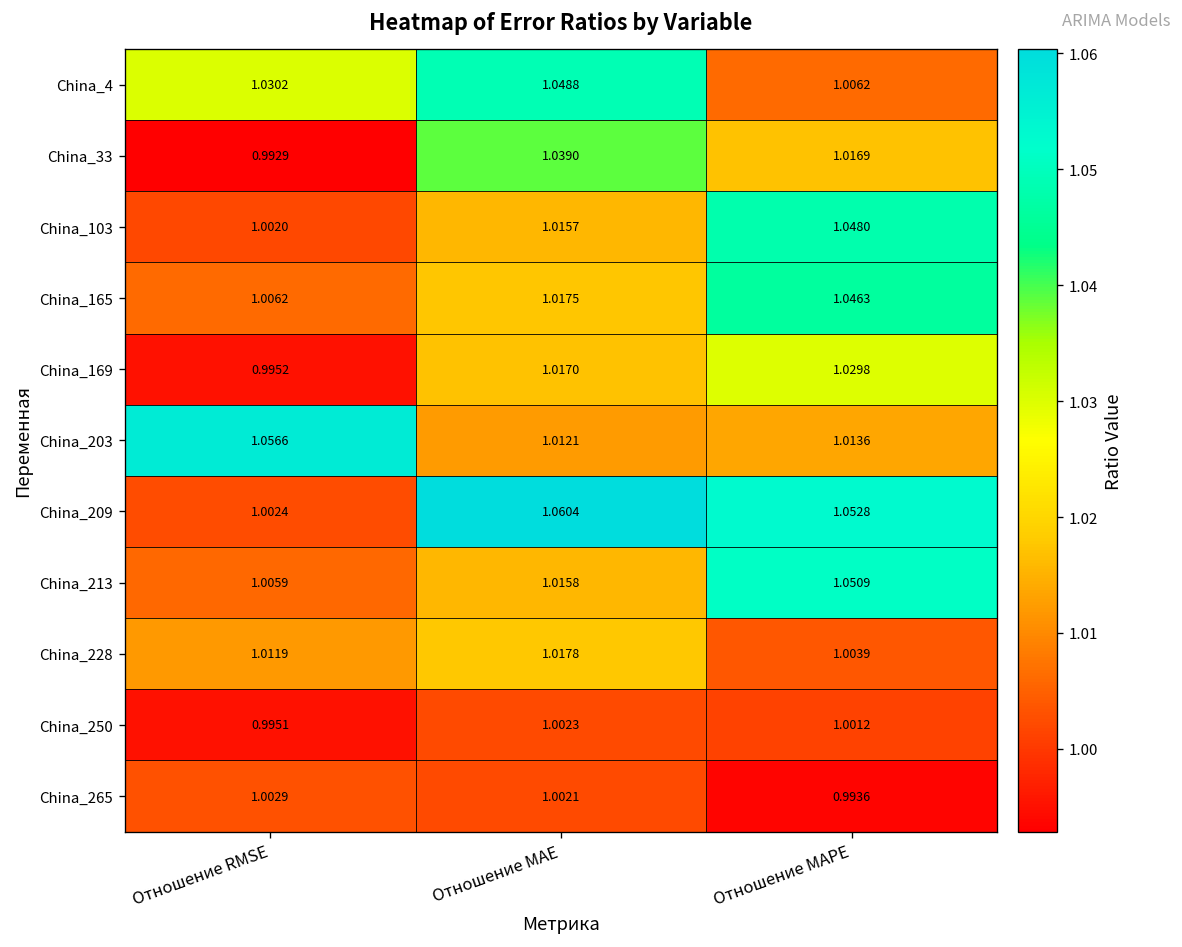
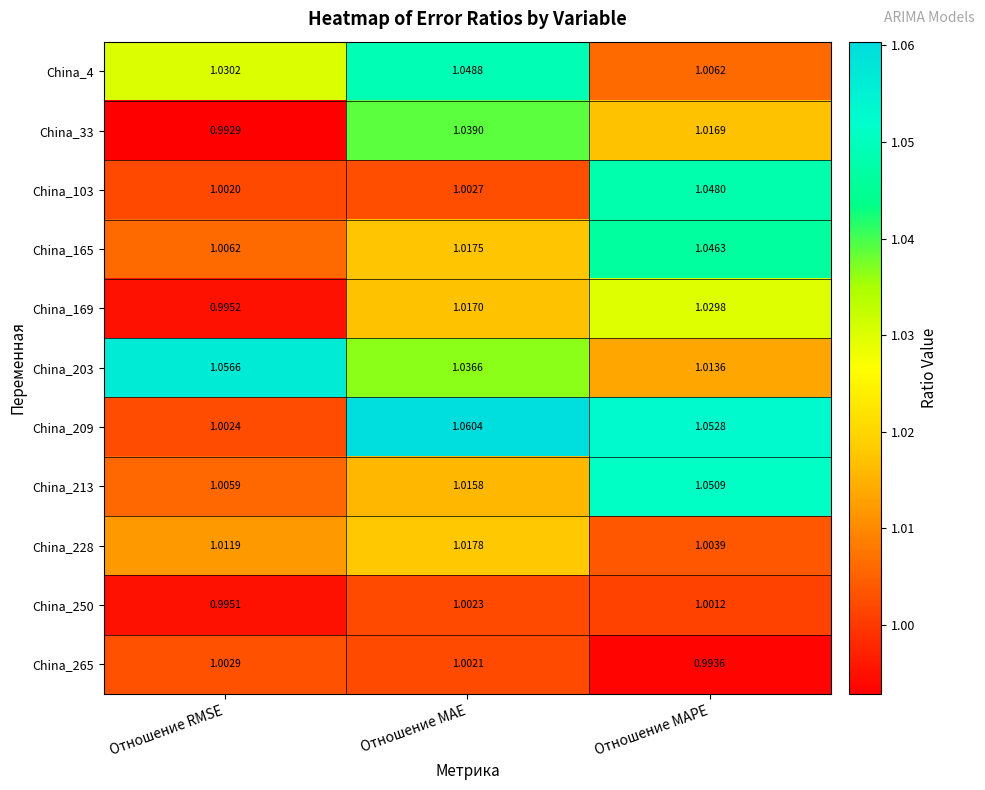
  {
    "China_4": {
      "Отношение RMSE": 1.0302,
      "Отношение MAE": 1.0488,
      "Отношение MAPE": 1.0062
    },
    "China_33": {
      "Отношение RMSE": 0.9929,
      "Отношение MAE": 1.0390,
      "Отношение MAPE": 1.0169
    },
    "China_103": {
      "Отношение RMSE": 1.0020,
-     "Отношение MAE": 1.0157,
+     "Отношение MAE": 1.0027,
      "Отношение MAPE": 1.0480
    },
    "China_165": {
      "Отношение RMSE": 1.0062,
      "Отношение MAE": 1.0175,
      "Отношение MAPE": 1.0463
    },
    "China_169": {
      "Отношение RMSE": 0.9952,
      "Отношение MAE": 1.0170,
      "Отношение MAPE": 1.0298
    },
    "China_203": {
      "Отношение RMSE": 1.0566,
-     "Отношение MAE": 1.0121,
+     "Отношение MAE": 1.0366,
      "Отношение MAPE": 1.0136
    },
    "China_209": {
      "Отношение RMSE": 1.0024,
      "Отношение MAE": 1.0604,
      "Отношение MAPE": 1.0528
    },
    "China_213": {
      "Отношение RMSE": 1.0059,
      "Отношение MAE": 1.0158,
      "Отношение MAPE": 1.0509
    },
    "China_228": {
      "Отношение RMSE": 1.0119,
      "Отношение MAE": 1.0178,
      "Отношение MAPE": 1.0039
    },
    "China_250": {
      "Отношение RMSE": 0.9951,
      "Отношение MAE": 1.0023,
      "Отношение MAPE": 1.0012
    },
    "China_265": {
      "Отношение RMSE": 1.0029,
      "Отношение MAE": 1.0021,
      "Отношение MAPE": 0.9936
    }
  }
